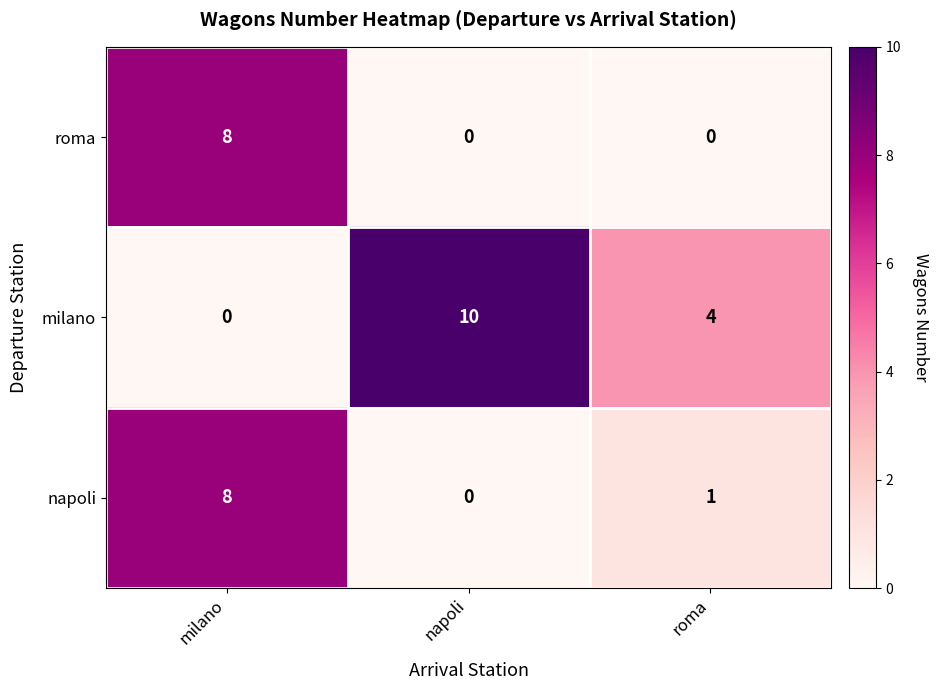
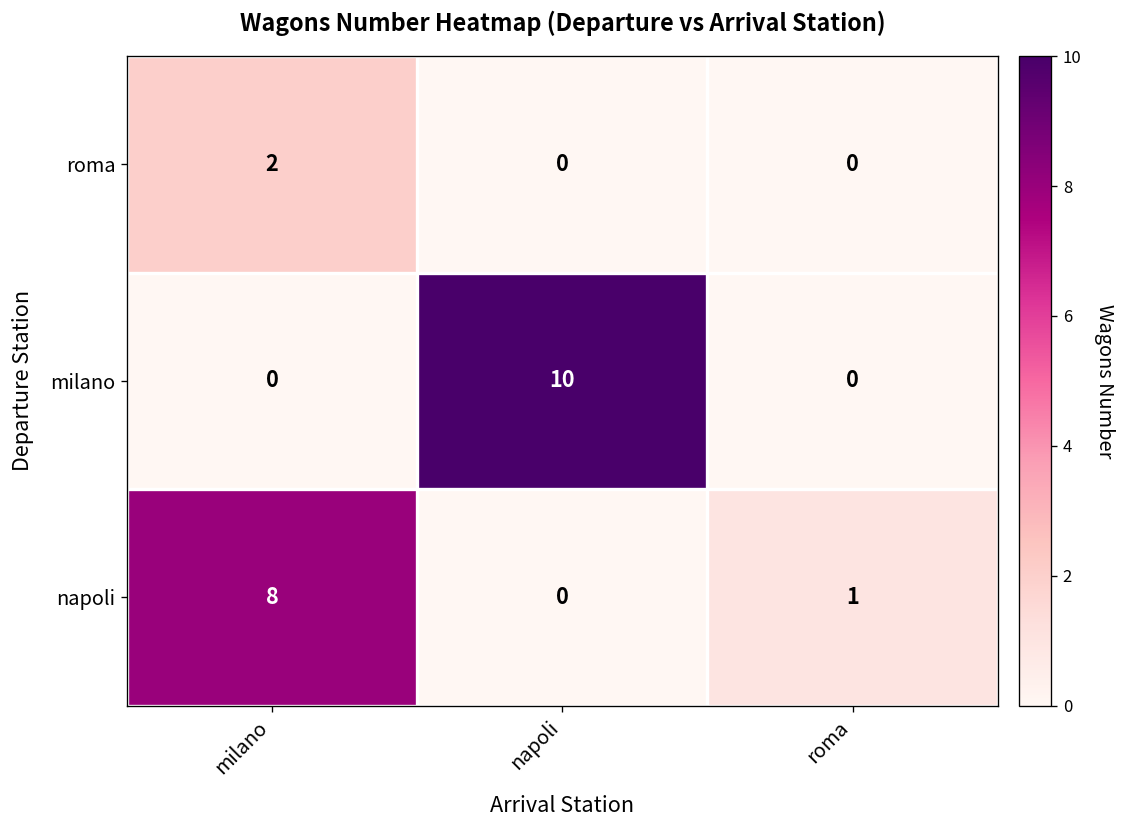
  {
    "roma": {
-     "milano": 8,
+     "milano": 2,
      "napoli": 0,
      "roma": 0
    },
    "milano": {
      "milano": 0,
      "napoli": 10,
-     "roma": 4
+     "roma": 0
    },
    "napoli": {
      "milano": 8,
      "napoli": 0,
      "roma": 1
    }
  }
